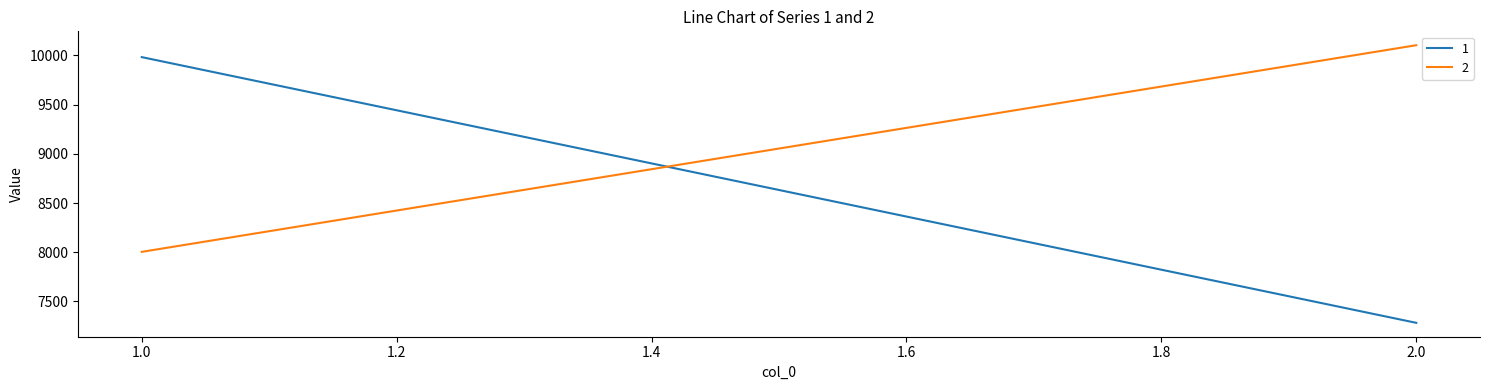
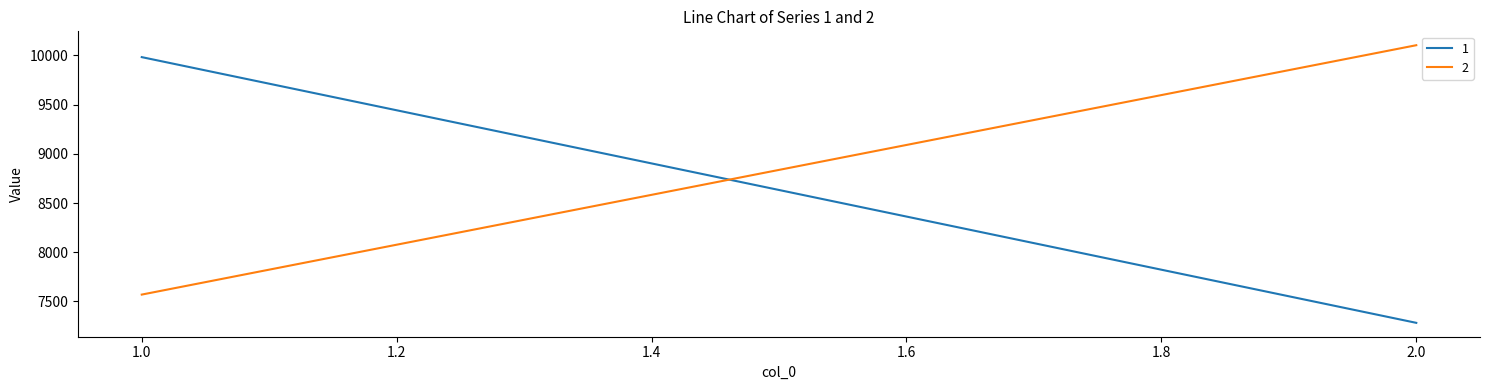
  {
    "1": {
      "1.0": 10000,
      "2.0": 7300
    },
    "2": {
-     "1.0": 8000,
+     "1.0": 7600,
      "2.0": 10100
    }
  }
